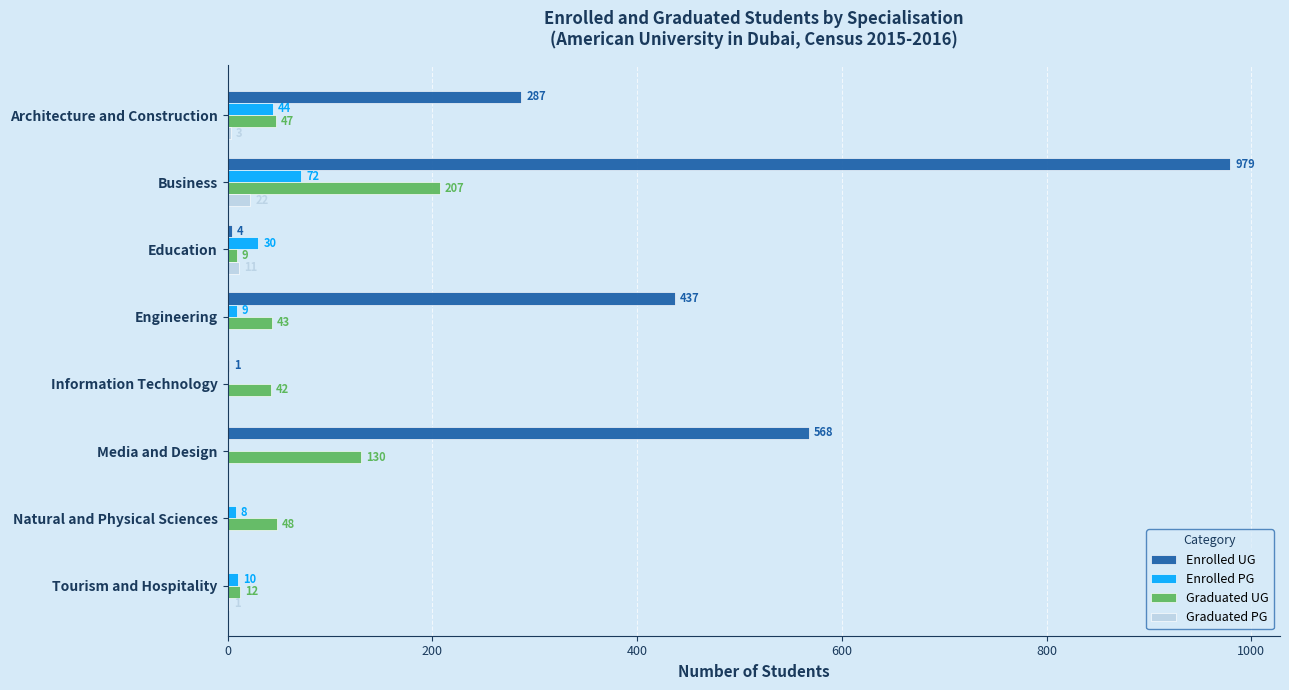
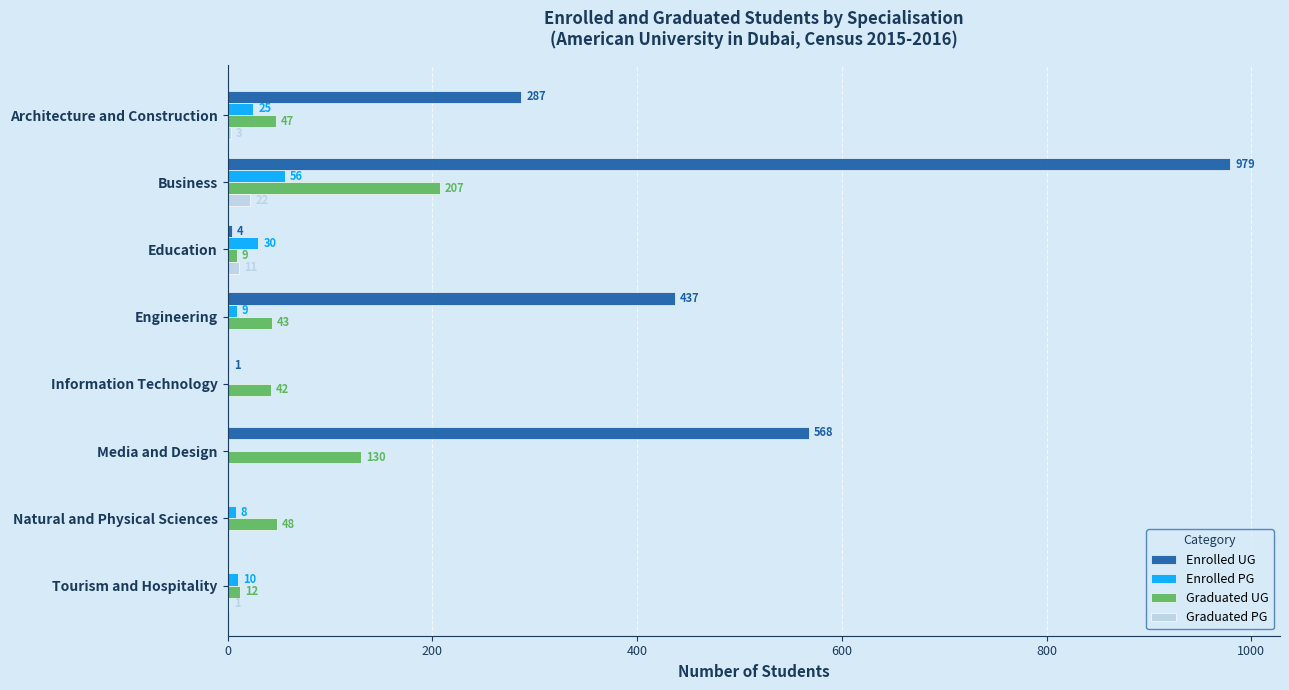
  {
    "Enrolled UG": {
      "Architecture and Construction": 287,
      "Business": 979,
      "Education": 4,
      "Engineering": 437,
      "Information Technology": 1,
      "Media and Design": 568
    },
    "Enrolled PG": {
-     "Architecture and Construction": 44,
-     "Business": 72,
+     "Architecture and Construction": 25,
+     "Business": 56,
      "Education": 30,
      "Engineering": 9,
      "Natural and Physical Sciences": 8,
      "Tourism and Hospitality": 10
    },
    "Graduated UG": {
      "Architecture and Construction": 47,
      "Business": 207,
      "Education": 9,
      "Engineering": 43,
      "Information Technology": 42,
      "Media and Design": 130,
      "Natural and Physical Sciences": 48,
      "Tourism and Hospitality": 12
    },
    "Graduated PG": {
      "Architecture and Construction": 3,
      "Business": 22,
      "Education": 11,
      "Engineering": 0,
      "Information Technology": 0,
      "Media and Design": 0,
      "Natural and Physical Sciences": 0
    }
  }
